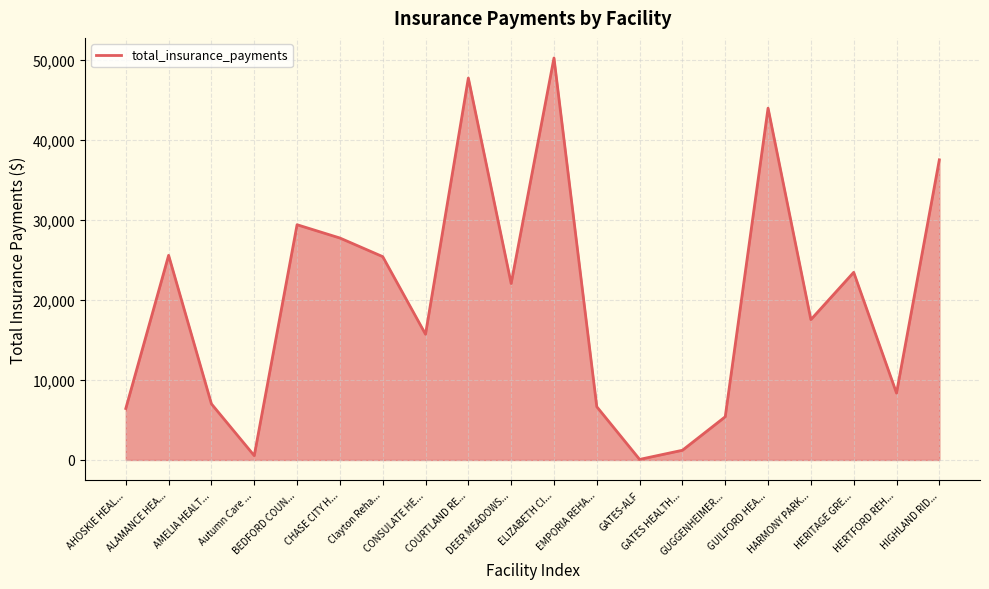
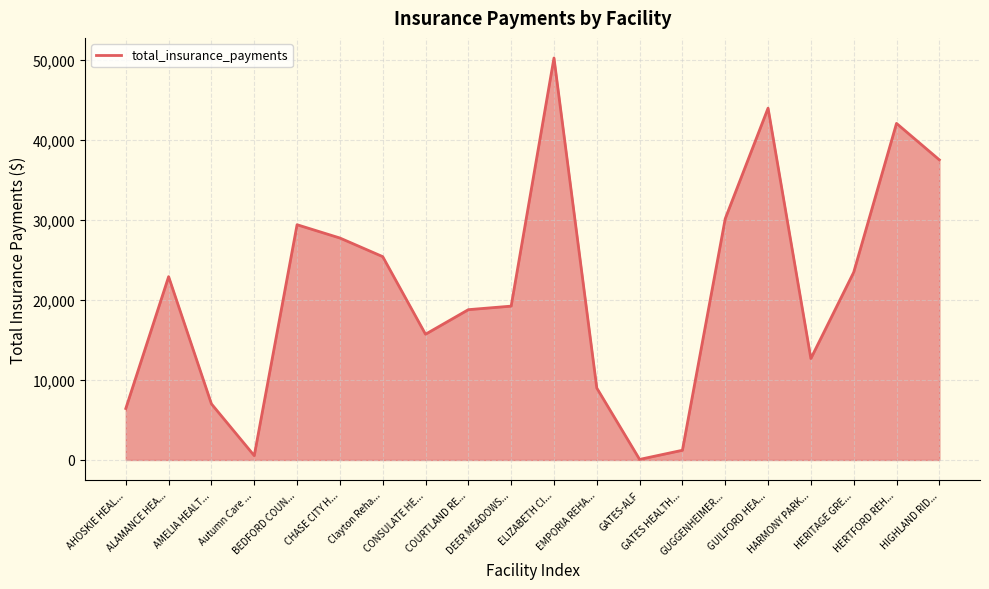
  {
    "AHOSKIE HEAL...": "6,000",
-   "ALAMANCE HEA...": "26,000",
+   "ALAMANCE HEA...": "23,000",
    "AMELIA HEALT...": "7,000",
    "Autumn Care ...": "1,000",
    "BEDFORD COUN...": "29,000",
    "CHASE CITY H...": "28,000",
    "Clayton Reha...": "25,000",
    "CONSULATE HE...": "16,000",
-   "COURTLAND RE...": "48,000",
-   "DEER MEADOWS...": "22,000",
+   "COURTLAND RE...": "19,000",
+   "DEER MEADOWS...": "19,000",
    "ELIZABETH CI...": "50,000",
-   "EMPORIA REHA...": "7,000",
+   "EMPORIA REHA...": "9,000",
    "GATES-ALF": "0",
    "GATES HEALTH...": "1,000",
-   "GUGGENHEIMER...": "5,000",
+   "GUGGENHEIMER...": "30,000",
    "GUILFORD HEA...": "44,000",
-   "HARMONY PARK...": "18,000",
+   "HARMONY PARK...": "13,000",
    "HERITAGE GRE...": "23,000",
-   "HERTFORD REH...": "8,000",
+   "HERTFORD REH...": "42,000",
    "HIGHLAND RID...": "38,000"
  }
